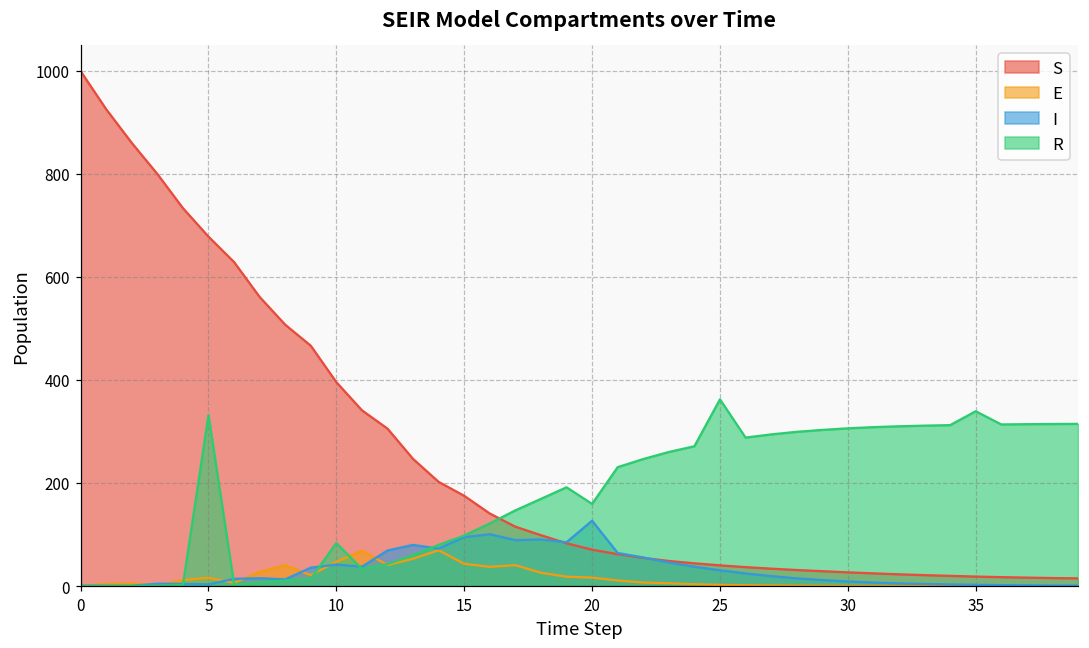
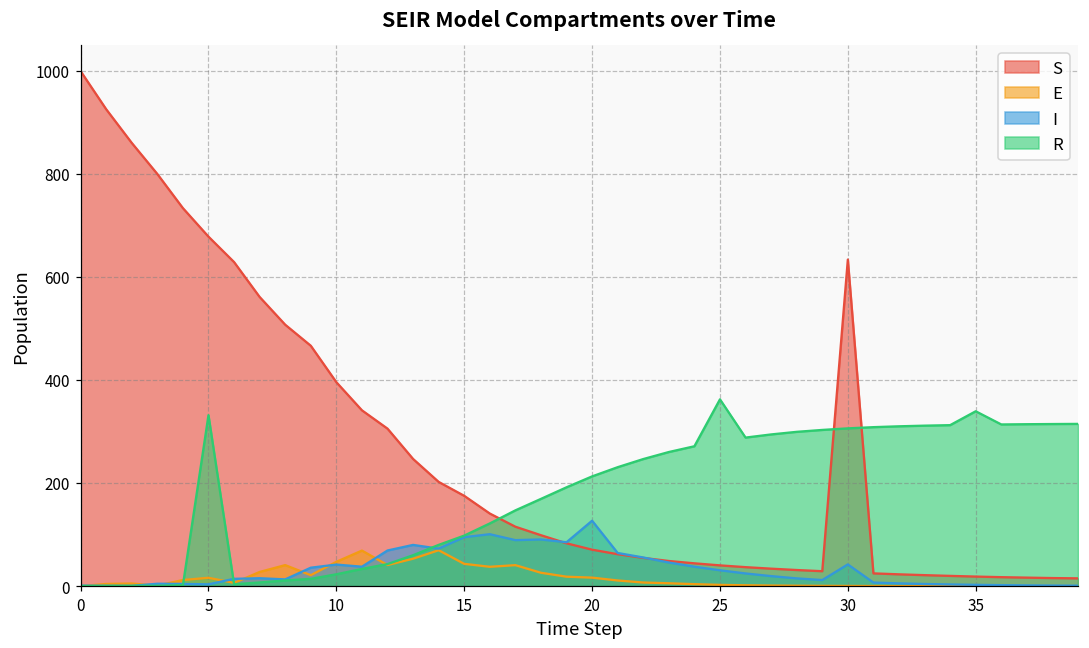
  {
    "S": {
      "0": 1000,
      "5": 680,
      "10": 400,
      "15": 180,
      "20": 70,
      "25": 40,
-     "30": 30,
+     "30": 630,
      "35": 20
    },
    "E": {
      "5": 20,
      "10": 50,
      "15": 40,
      "20": 20,
      "25": 0,
      "30": 0
    },
    "I": {
      "5": 0,
      "10": 40,
      "20": 130,
      "25": 30,
-     "30": 10
+     "30": 40
    },
    "R": {
      "5": 330,
-     "10": 80,
-     "20": 160,
+     "10": 20,
+     "20": 210,
      "25": 360,
      "30": 310,
      "35": 340
    }
  }
